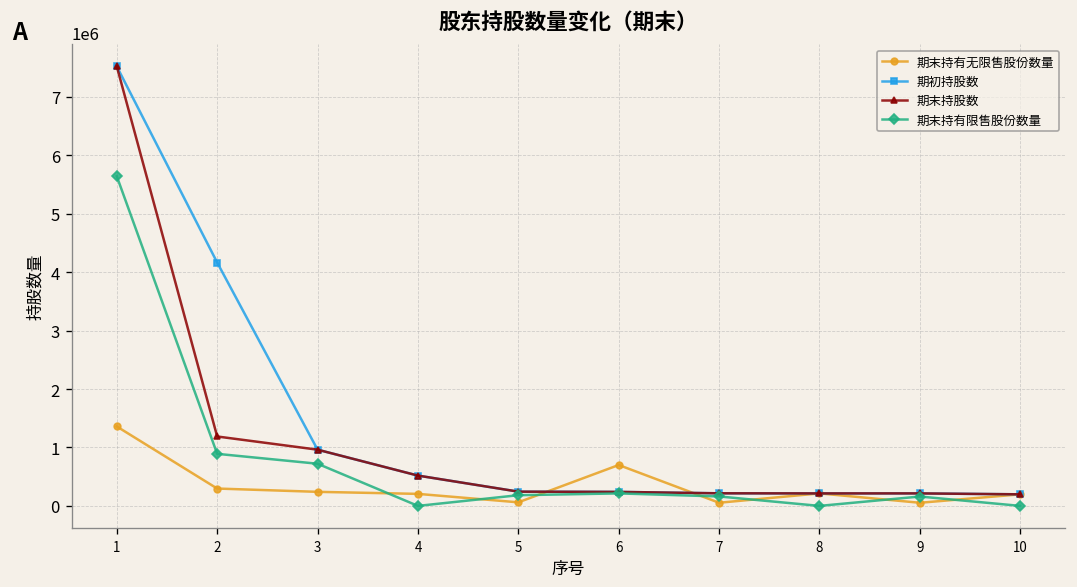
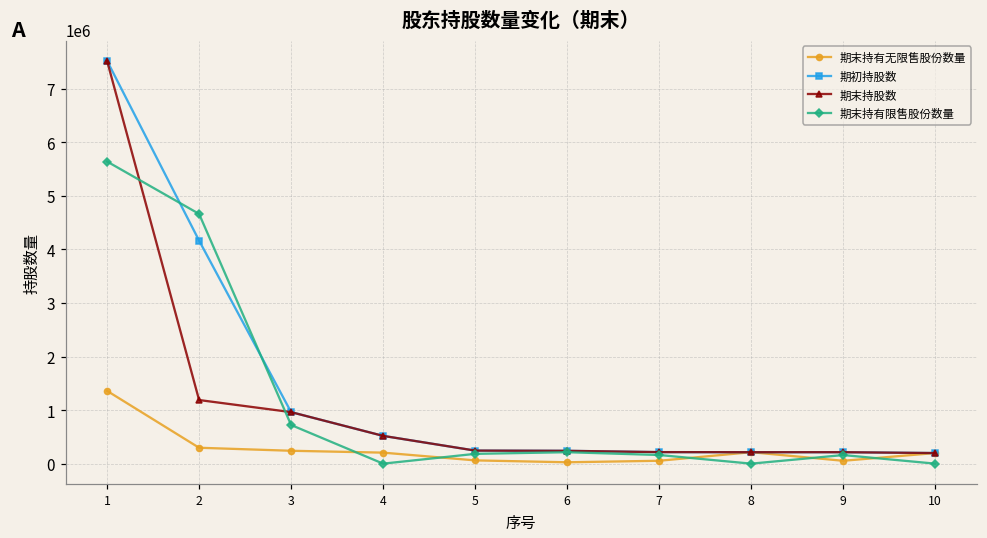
  {
    "期末持有无限售股份数量": {
      "1": 1400000,
      "2": 300000,
      "3": 200000,
      "4": 200000,
      "5": 100000,
-     "6": 700000,
+     "6": 0,
      "7": 100000,
      "9": 100000
    },
    "期初持股数": {
      "2": 4200000
    },
    "期末持股数": {
      "2": 1200000
    },
    "期末持有限售股份数量": {
      "1": 5600000,
-     "2": 900000,
+     "2": 4700000,
      "3": 700000,
      "4": 0,
      "5": 200000,
      "7": 200000,
      "8": 0,
      "9": 200000,
      "10": 0
    }
  }
